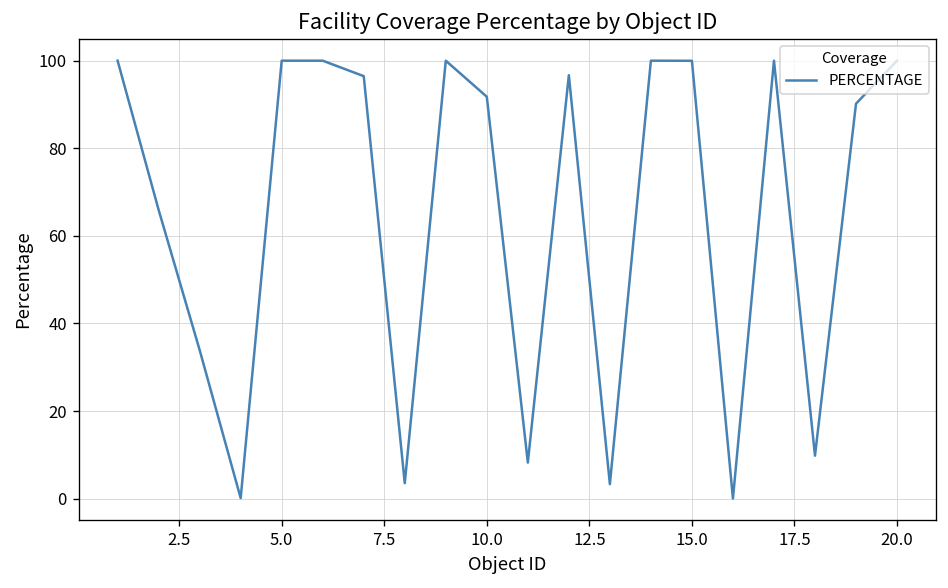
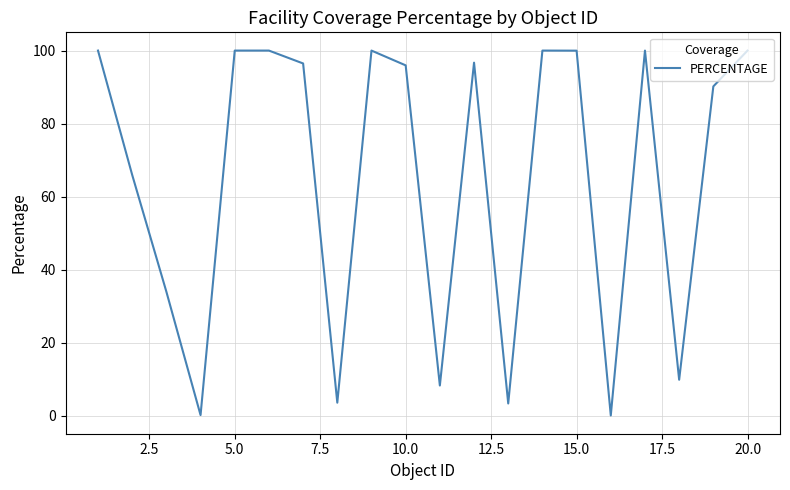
  {
    "5.0": 100,
-   "10.0": 92,
+   "10.0": 96,
    "15.0": 100
  }
